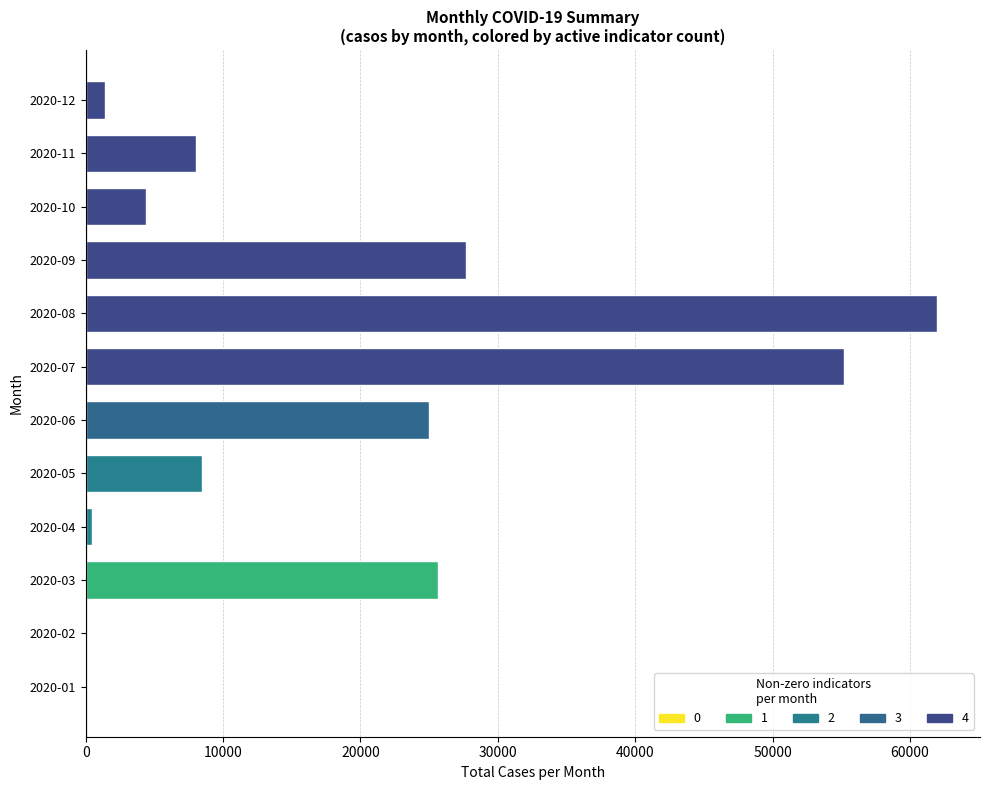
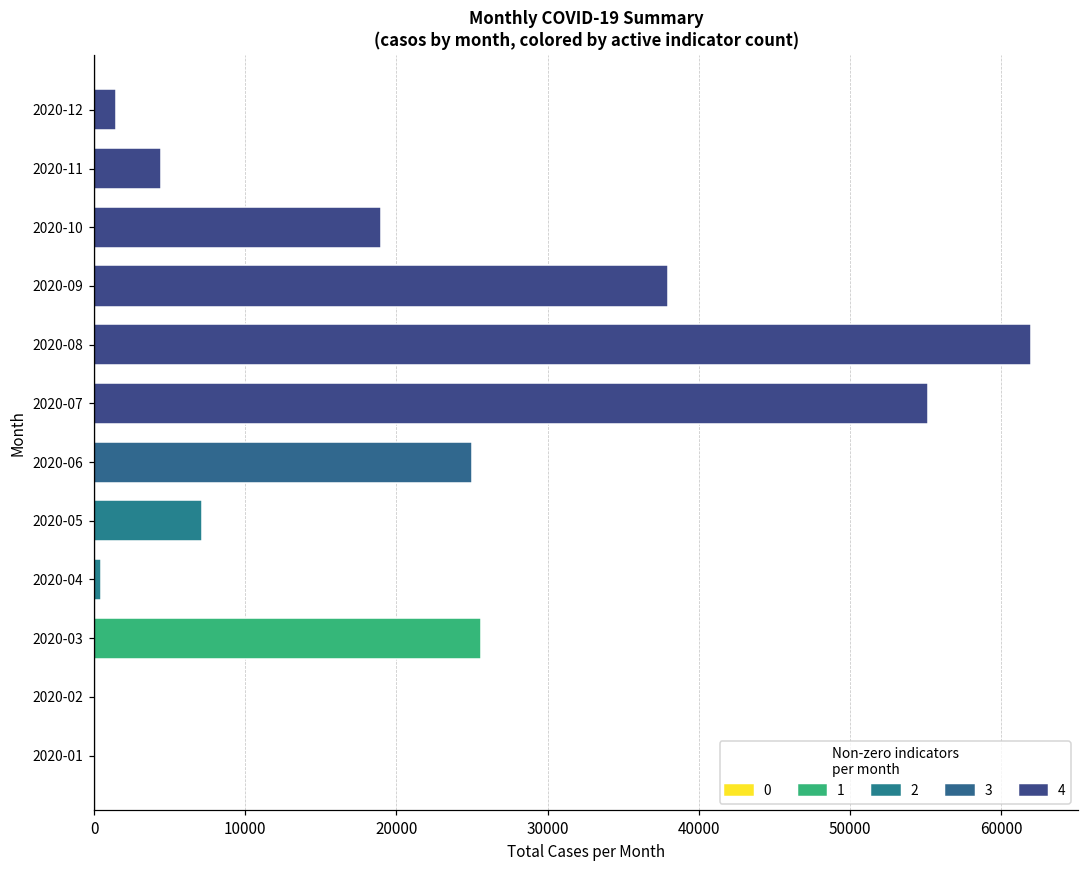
  {
    "2020-12": 1400,
-   "2020-11": 8000,
-   "2020-10": 4400,
-   "2020-09": 27700,
+   "2020-11": 4400,
+   "2020-10": 19000,
+   "2020-09": 38000,
    "2020-08": 62000,
    "2020-07": 55200,
    "2020-06": 25000,
-   "2020-05": 8500,
+   "2020-05": 7100,
    "2020-04": 400,
    "2020-03": 25600,
    "2020-02": 0,
    "2020-01": 0
  }
